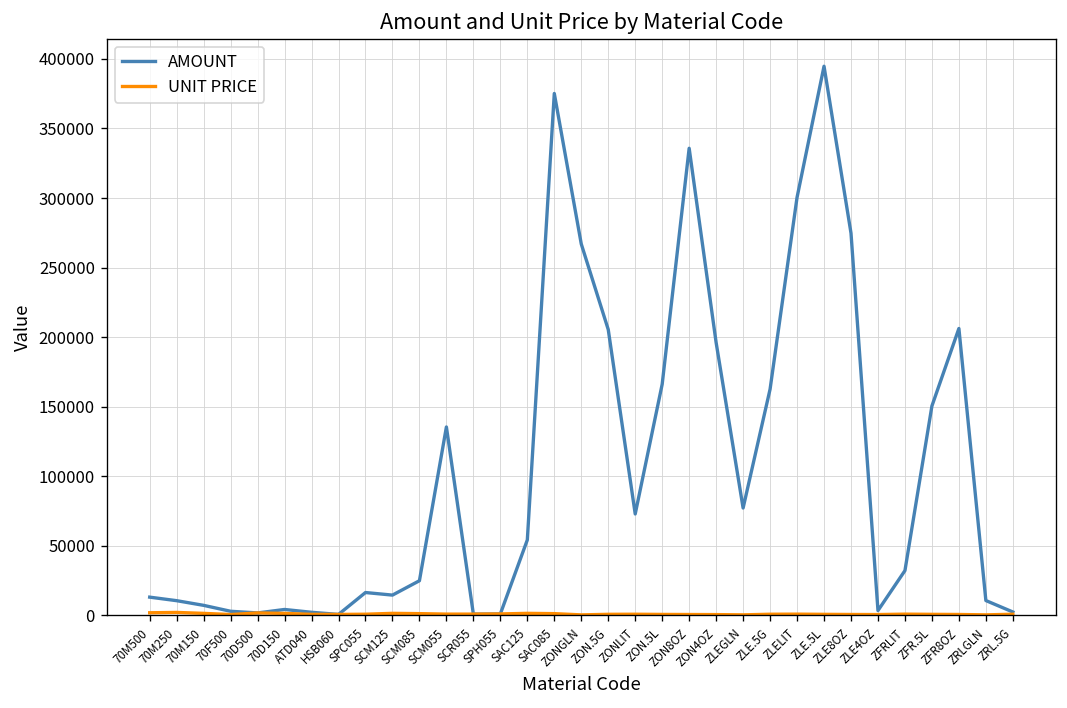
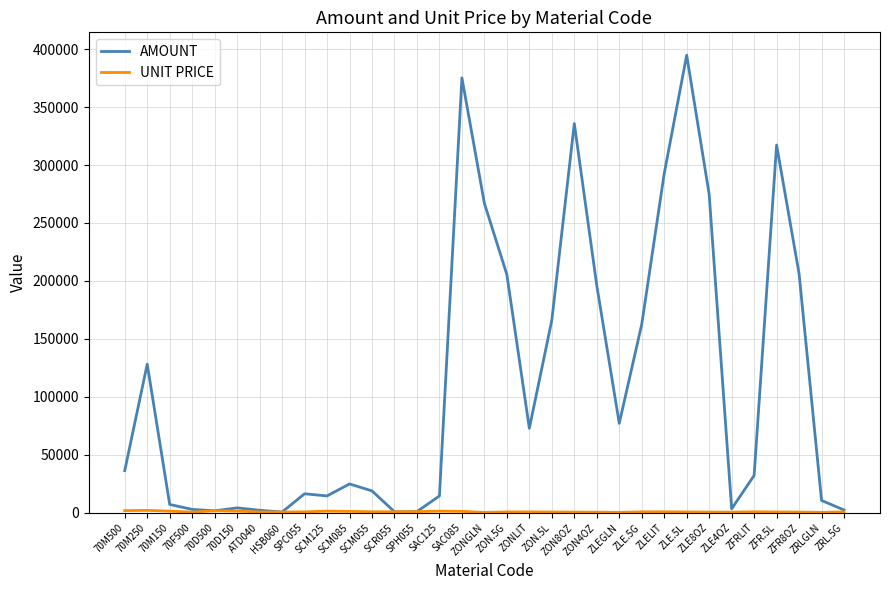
  {
    "AMOUNT": {
-     "70M500": 13000,
-     "70M250": 11000,
+     "70M500": 36000,
+     "70M250": 128000,
      "70M150": 7000,
      "70F500": 3000,
      "70D150": 4000,
      "SPC055": 16000,
      "SCM125": 15000,
      "SCM085": 25000,
-     "SCM055": 135000,
-     "SAC125": 54000,
+     "SCM055": 19000,
+     "SAC125": 15000,
      "SAC085": 375000,
      "ZONGLN": 267000,
      "ZON.5G": 205000,
      "ZONLIT": 73000,
      "ZON.5L": 166000,
      "ZON8OZ": 336000,
      "ZON4OZ": 196000,
      "ZLEGLN": 77000,
      "ZLE.5G": 163000,
-     "ZLELIT": 300000,
+     "ZLELIT": 293000,
      "ZLE.5L": 395000,
      "ZLE8OZ": 275000,
      "ZLE4OZ": 3000,
      "ZFRLIT": 32000,
-     "ZFR.5L": 151000,
+     "ZFR.5L": 317000,
      "ZFR8OZ": 206000,
      "ZRLGLN": 11000
    },
    "UNIT PRICE": {
      "70M500": 2000,
      "70M250": 2000,
      "70M150": 1000,
      "70F500": 1000,
      "70D150": 1000,
      "SPC055": 1000,
      "SCM125": 1000,
      "SCM085": 1000,
      "SCM055": 1000,
      "SAC125": 1000,
      "SAC085": 1000,
      "ZONGLN": 0,
      "ZON.5G": 1000,
      "ZONLIT": 1000,
      "ZON.5L": 1000,
      "ZON8OZ": 1000,
      "ZON4OZ": 1000,
      "ZLEGLN": 0,
      "ZLE.5G": 1000,
      "ZLELIT": 1000,
      "ZLE.5L": 1000,
      "ZLE8OZ": 1000,
      "ZLE4OZ": 1000,
      "ZFRLIT": 1000,
      "ZFR.5L": 1000,
      "ZFR8OZ": 1000,
      "ZRLGLN": 0
    }
  }
